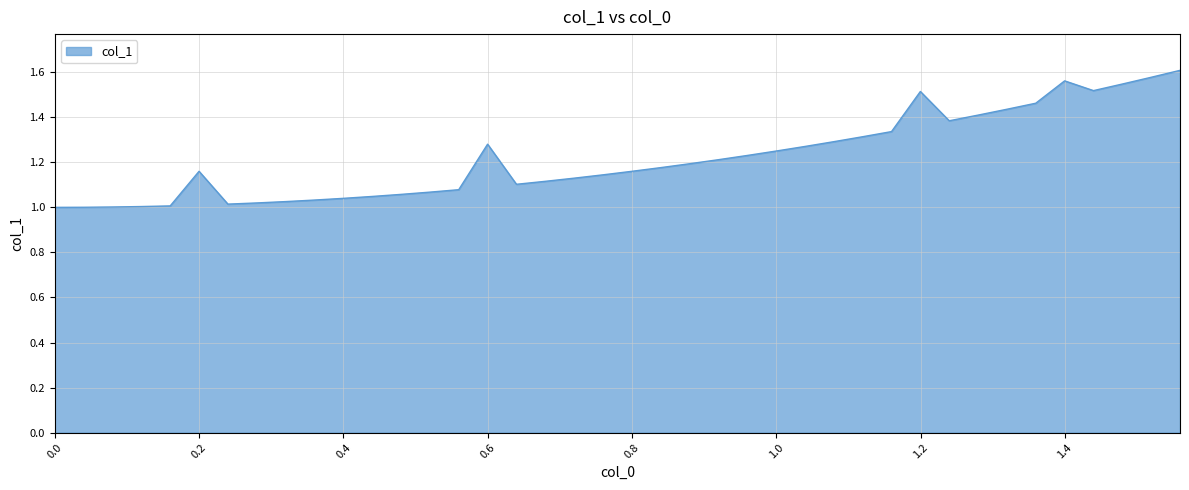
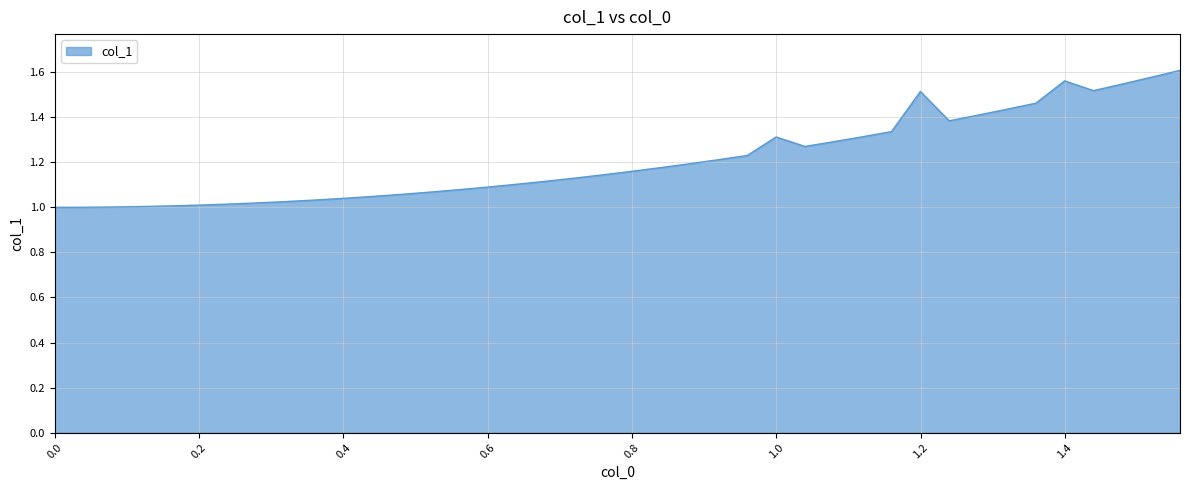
  {
    "0.0": 1.00,
-   "0.2": 1.16,
+   "0.2": 1.01,
    "0.4": 1.04,
-   "0.6": 1.28,
+   "0.6": 1.09,
    "0.8": 1.16,
-   "1.0": 1.25,
+   "1.0": 1.31,
    "1.2": 1.51,
    "1.4": 1.56
  }
